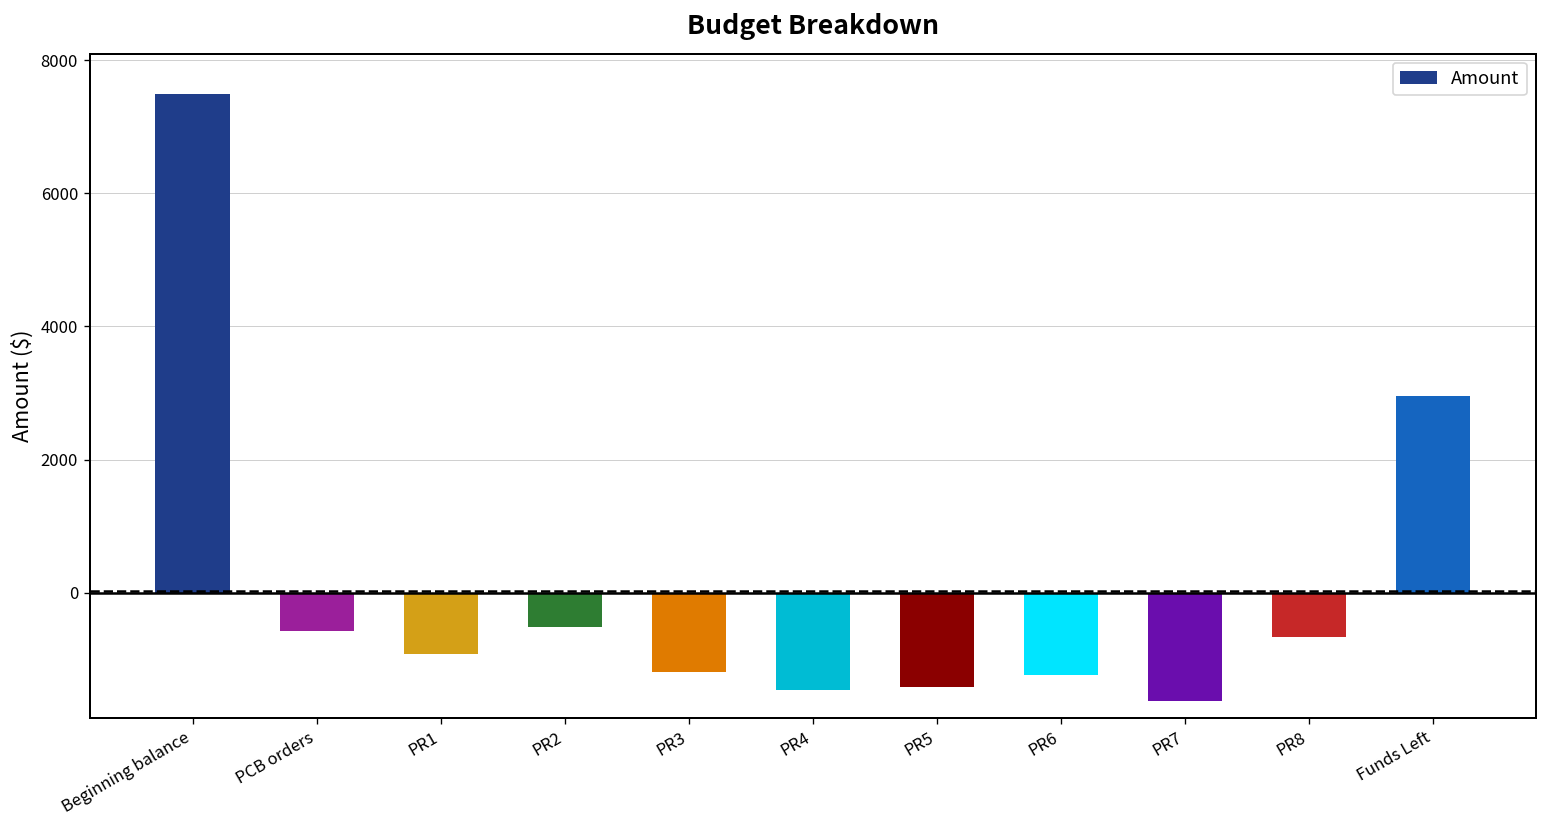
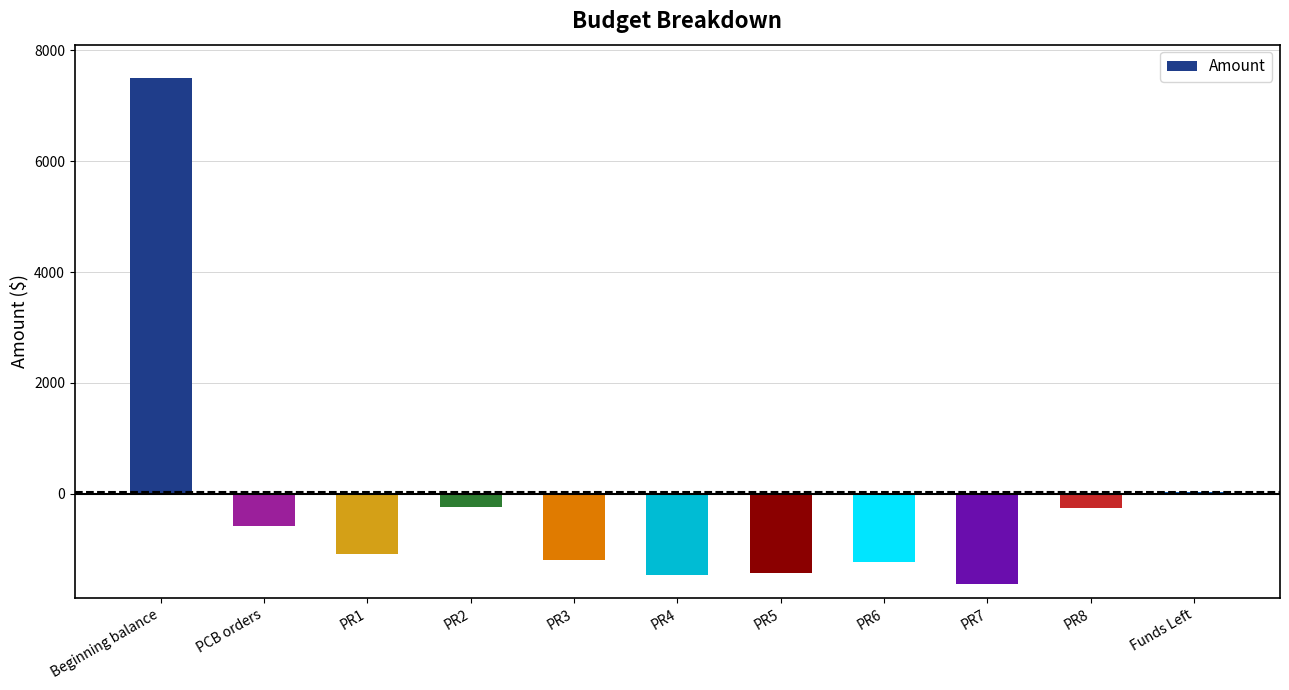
  {
    "Beginning balance": 7500,
    "PCB orders": -600,
-   "PR1": -900,
-   "PR2": -500,
+   "PR1": -1100,
+   "PR2": -200,
    "PR3": -1200,
    "PR4": -1500,
    "PR5": -1400,
    "PR6": -1200,
    "PR7": -1600,
-   "PR8": -700,
-   "Funds Left": 3000
+   "PR8": -300,
+   "Funds Left": 0
  }
